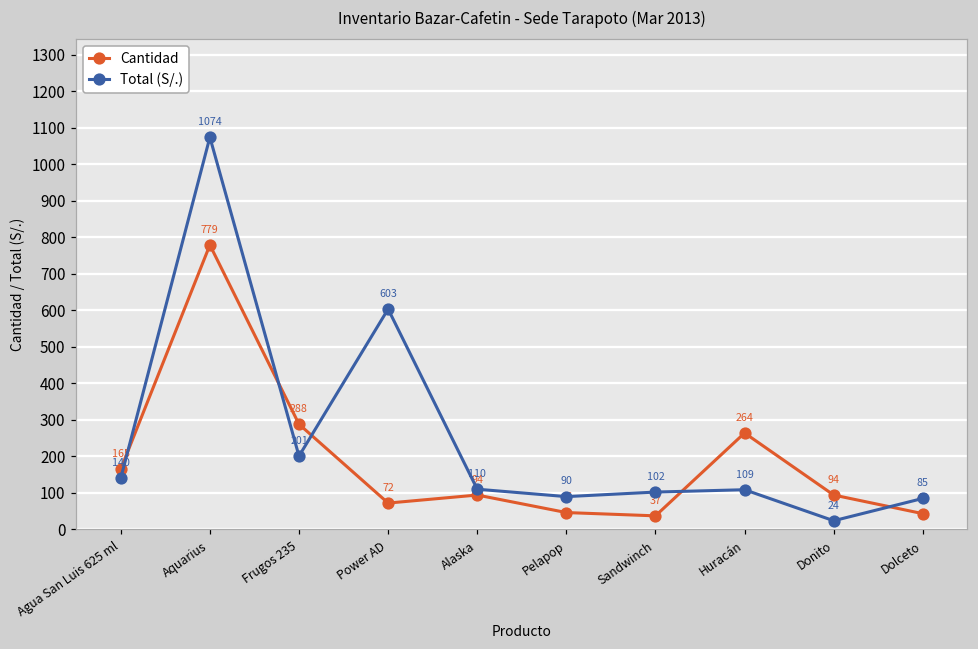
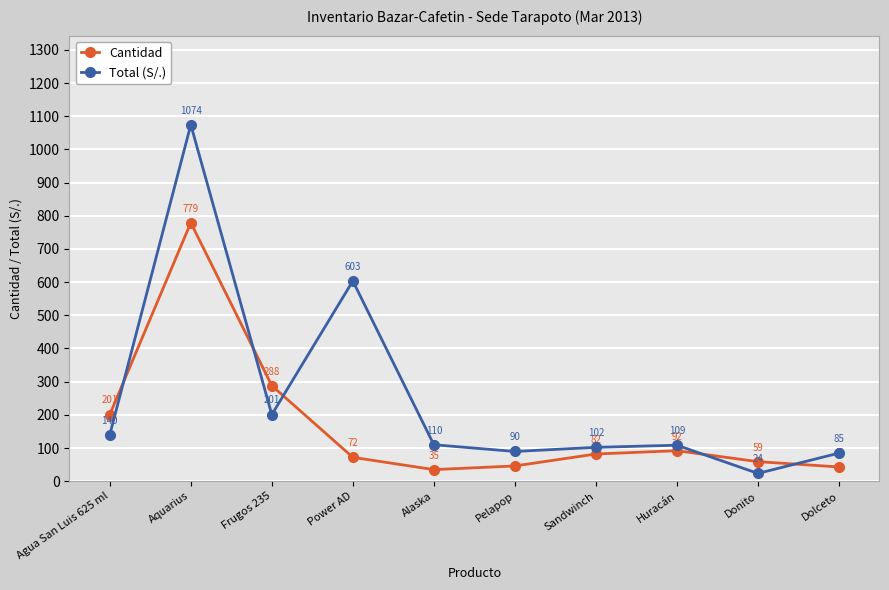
  {
    "Cantidad": {
-     "Agua San Luis 625 ml": 165,
+     "Agua San Luis 625 ml": 201,
      "Aquarius": 779,
      "Frugos 235": 288,
      "Power AD": 72,
-     "Alaska": 94,
-     "Sandwinch": 37,
-     "Huracán": 264,
-     "Donito": 94
+     "Alaska": 35,
+     "Sandwinch": 82,
+     "Huracán": 92,
+     "Donito": 59
    },
    "Total (S/.)": {
      "Aquarius": 1074,
      "Frugos 235": 201,
      "Power AD": 603,
      "Pelapop": 90,
      "Sandwinch": 102,
      "Huracán": 109,
      "Donito": 24,
      "Dolceto": 85
    }
  }
